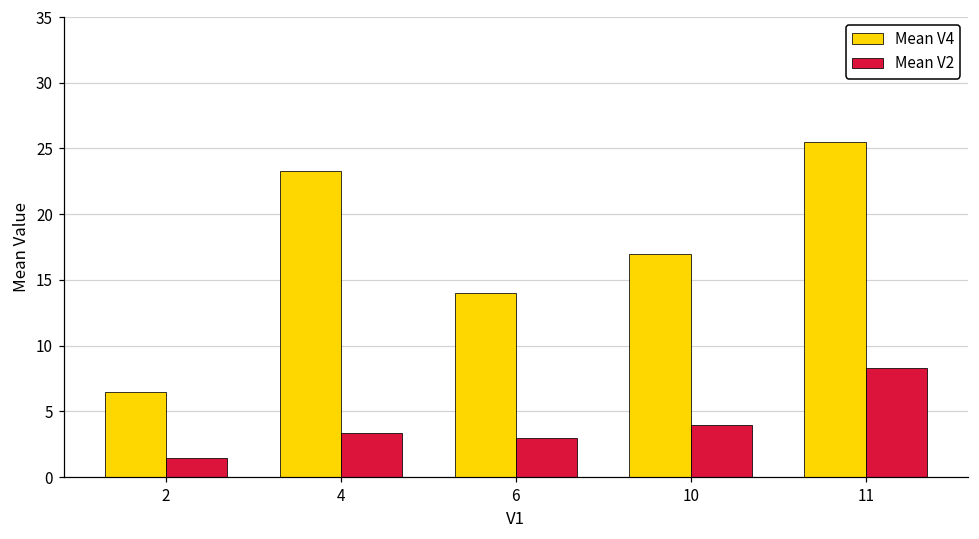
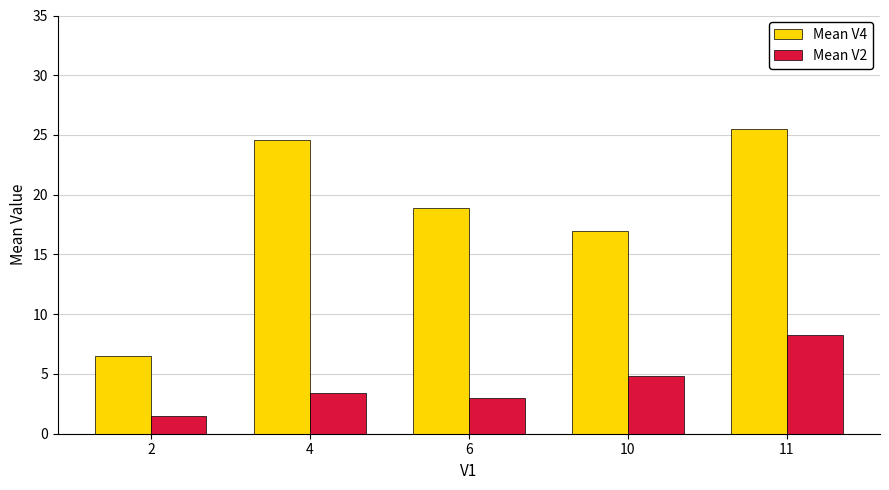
  {
    "Mean V4": {
      "2": 6.5,
-     "4": 23.3,
-     "6": 14.0,
+     "4": 24.5,
+     "6": 18.9,
      "10": 17.0,
      "11": 25.5
    },
    "Mean V2": {
      "2": 1.5,
      "4": 3.4,
      "6": 3.0,
-     "10": 4.0,
+     "10": 4.8,
      "11": 8.3
    }
  }
